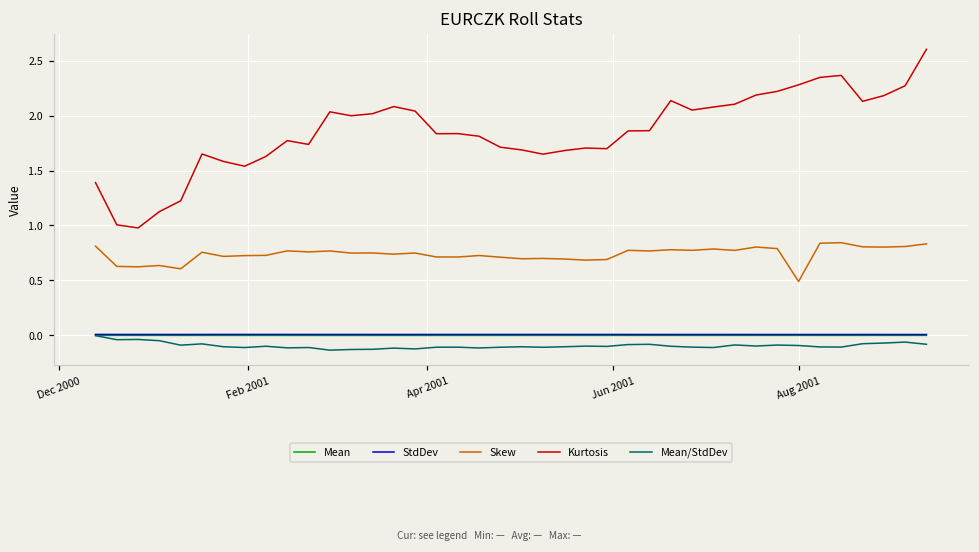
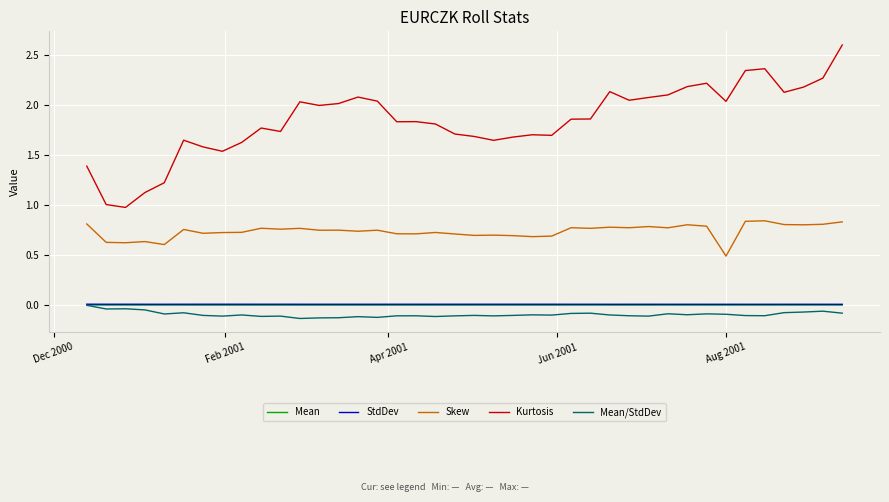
  {
    "Skew": {
      "Aug 2001": 0.5
    },
    "Kurtosis": {
-     "Aug 2001": 2.3
+     "Aug 2001": 2.0
    },
    "Mean/StdDev": {
      "Aug 2001": -0.1
    }
  }
